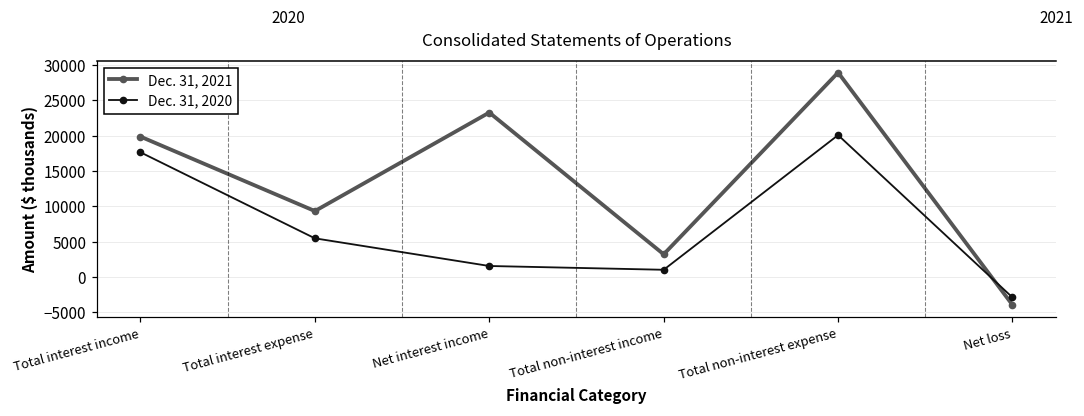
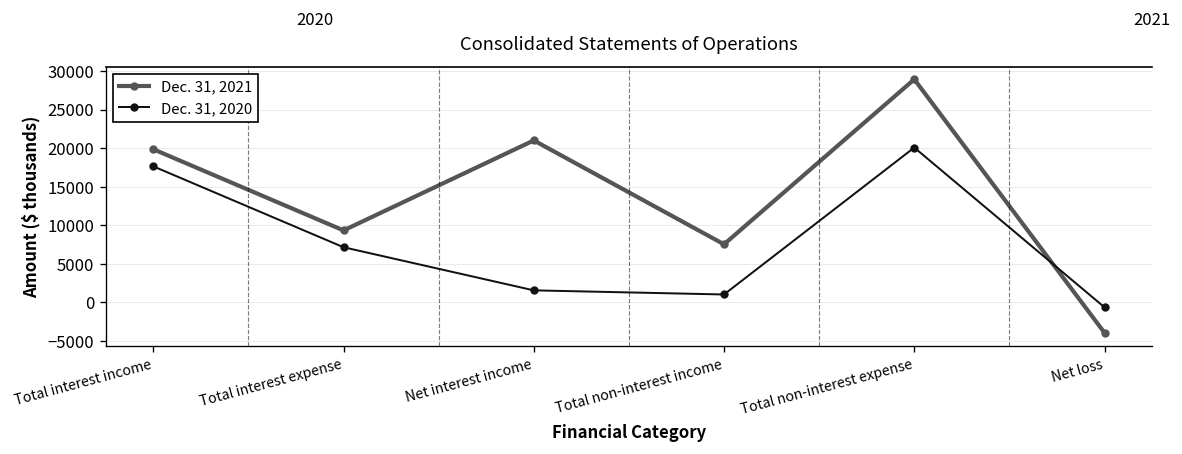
  {
    "Dec. 31, 2021": {
      "Total interest income": 20000,
      "Total interest expense": 9000,
-     "Net interest income": 23000,
-     "Total non-interest income": 3000,
+     "Net interest income": 21000,
+     "Total non-interest income": 8000,
      "Total non-interest expense": 29000,
      "Net loss": -4000
    },
    "Dec. 31, 2020": {
      "Total interest income": 18000,
-     "Total interest expense": 5000,
+     "Total interest expense": 7000,
      "Net interest income": 2000,
      "Total non-interest income": 1000,
      "Total non-interest expense": 20000,
-     "Net loss": -3000
+     "Net loss": -1000
    }
  }
